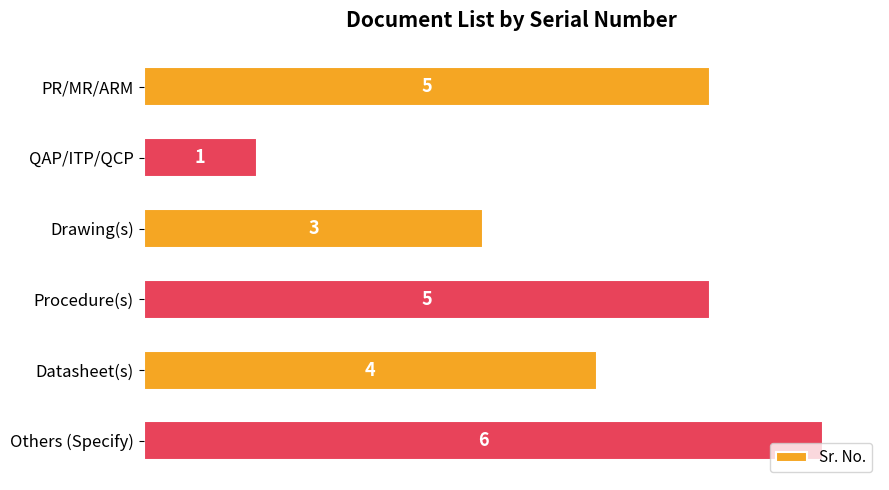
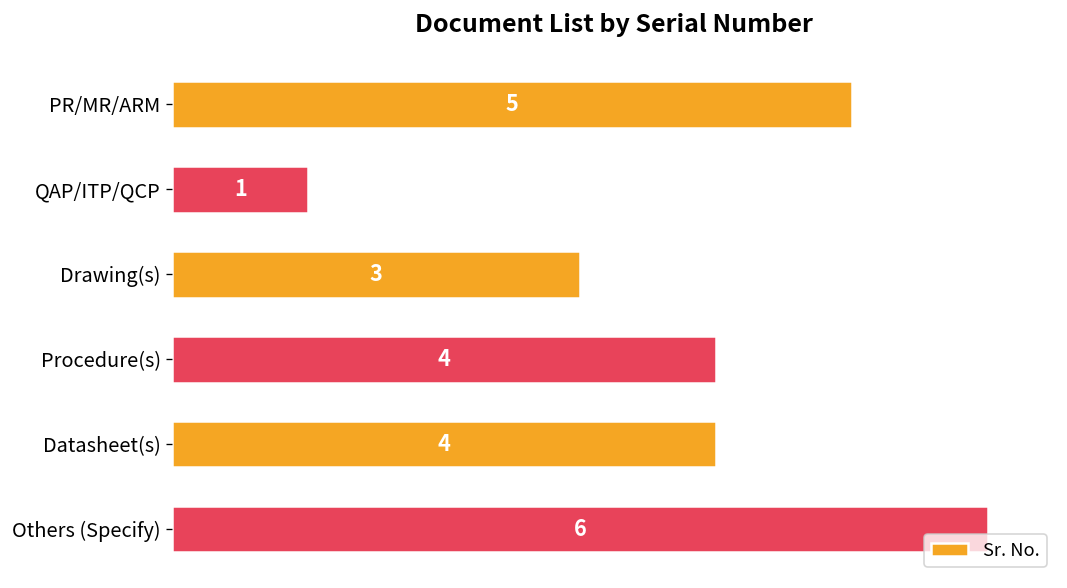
  {
    "PR/MR/ARM": 5,
    "QAP/ITP/QCP": 1,
    "Drawing(s)": 3,
-   "Procedure(s)": 5,
+   "Procedure(s)": 4,
    "Datasheet(s)": 4,
    "Others (Specify)": 6
  }
